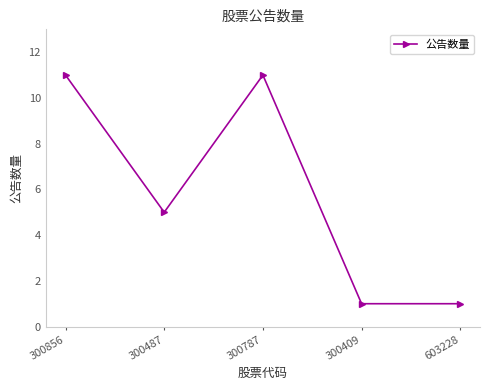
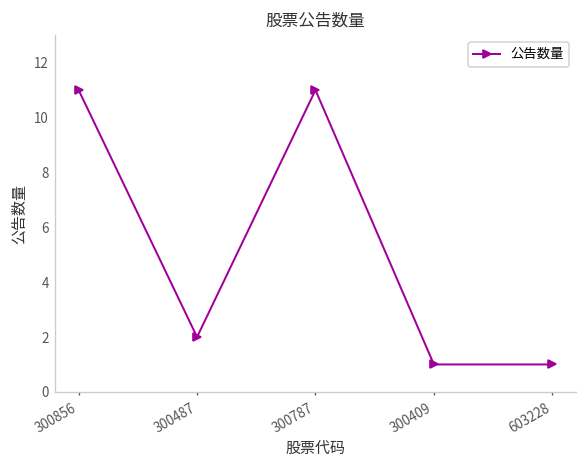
  {
    "300856": 11,
-   "300487": 5,
+   "300487": 2,
    "300787": 11,
    "300409": 1,
    "603228": 1
  }
